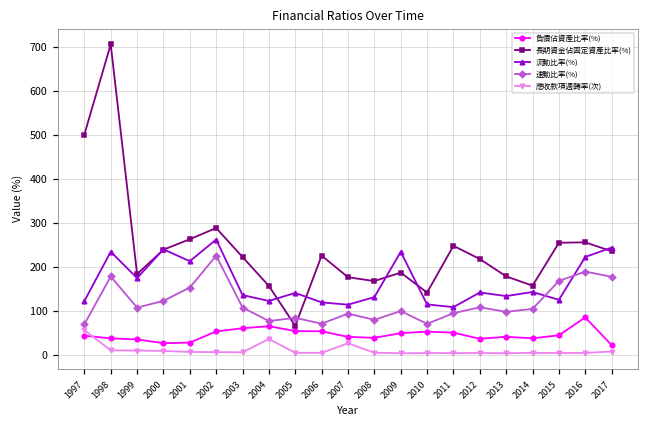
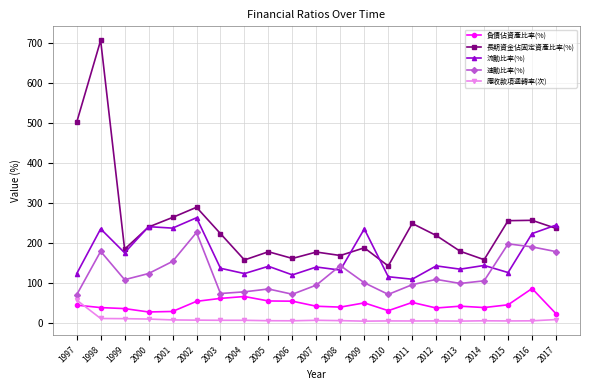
  {
    "負債佔資產比率(%)": {
      "1997": 40,
      "1998": 40,
      "1999": 40,
      "2000": 30,
      "2001": 30,
      "2002": 50,
      "2003": 60,
      "2004": 70,
      "2005": 50,
      "2006": 50,
      "2007": 40,
      "2008": 40,
      "2009": 50,
-     "2010": 50,
+     "2010": 30,
      "2011": 50,
      "2012": 40,
      "2013": 40,
      "2014": 40,
      "2015": 40,
      "2016": 90,
      "2017": 20
    },
    "長期資金佔固定資產比率(%)": {
      "1997": 500,
      "1998": 710,
      "1999": 180,
      "2001": 260,
      "2002": 290,
      "2003": 220,
      "2004": 160,
-     "2005": 70,
-     "2006": 230,
+     "2005": 180,
+     "2006": 160,
      "2007": 180,
      "2008": 170,
      "2009": 190,
      "2010": 140,
      "2011": 250,
      "2012": 220,
      "2013": 180,
      "2014": 160,
      "2015": 260,
      "2016": 260,
      "2017": 240
    },
    "流動比率(%)": {
      "1997": 120,
      "1998": 230,
      "1999": 180,
-     "2001": 210,
+     "2001": 240,
      "2002": 260,
      "2003": 140,
      "2004": 120,
      "2005": 140,
      "2006": 120,
-     "2007": 110,
+     "2007": 140,
      "2008": 130,
      "2009": 230,
      "2010": 120,
      "2011": 110,
      "2012": 140,
      "2013": 130,
      "2014": 140,
      "2015": 130,
      "2016": 220,
      "2017": 240
    },
    "速動比率(%)": {
      "1997": 70,
      "1998": 180,
      "1999": 110,
      "2000": 120,
      "2001": 150,
      "2002": 230,
-     "2003": 110,
+     "2003": 70,
      "2004": 80,
      "2005": 80,
      "2006": 70,
      "2007": 90,
-     "2008": 80,
+     "2008": 140,
      "2009": 100,
      "2010": 70,
      "2011": 100,
      "2012": 110,
      "2013": 100,
      "2014": 100,
-     "2015": 170,
+     "2015": 200,
      "2016": 190,
      "2017": 180
    },
    "應收款項週轉率(次)": {
      "1997": 60,
      "1998": 10,
      "1999": 10,
      "2000": 10,
      "2001": 10,
      "2002": 10,
      "2003": 10,
-     "2004": 40,
+     "2004": 10,
      "2005": 0,
      "2006": 0,
-     "2007": 30,
+     "2007": 10,
      "2008": 10,
      "2009": 0,
      "2010": 0,
      "2011": 0,
      "2012": 0,
      "2013": 0,
      "2014": 0,
      "2015": 0,
      "2016": 0,
      "2017": 10
    }
  }
